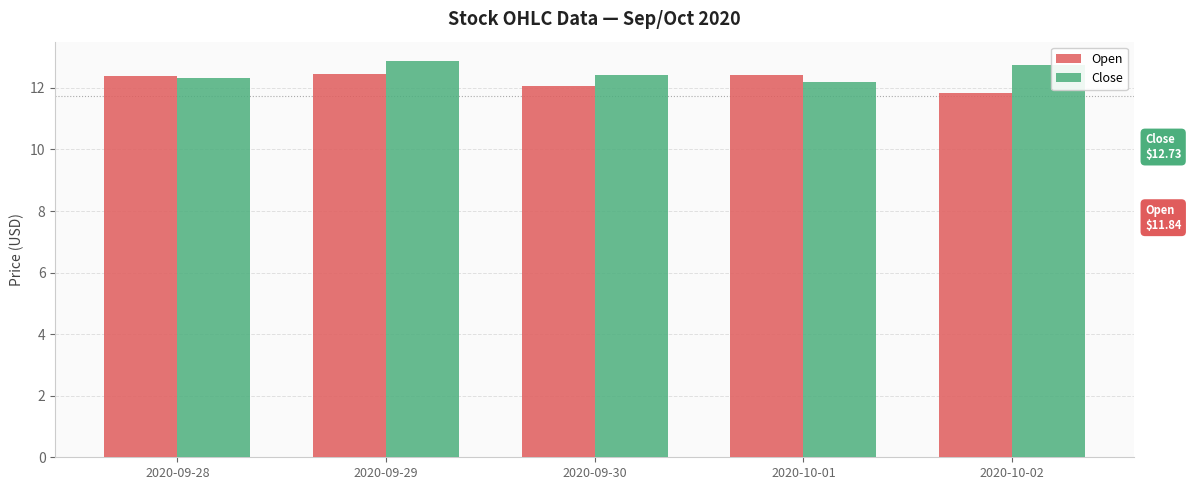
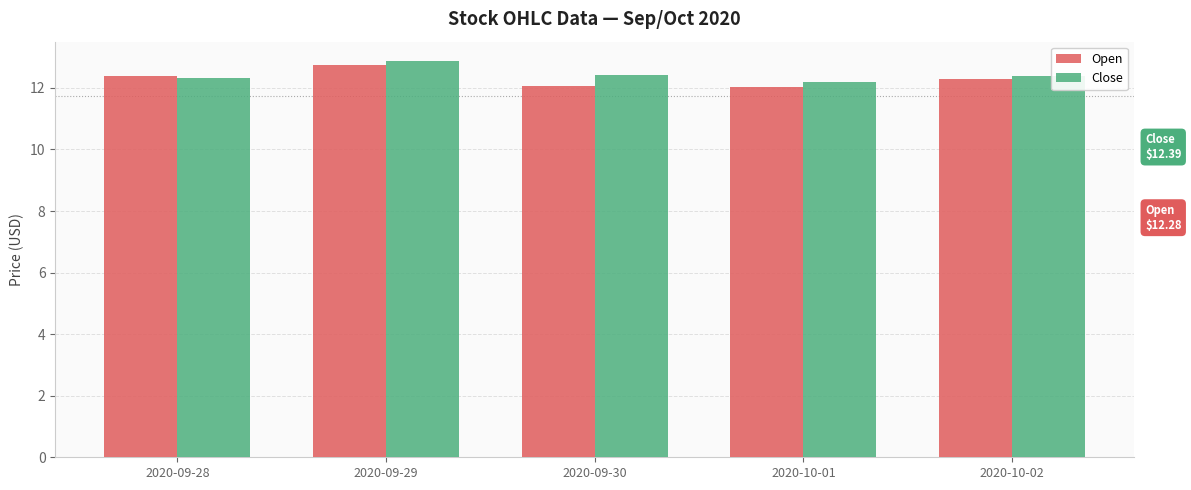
  {
    "Open": {
-     "2020-09-29": "12.4",
-     "2020-10-01": "12.4",
-     "2020-10-02": "$11.84"
+     "2020-09-29": "12.7",
+     "2020-10-01": "12.0",
+     "2020-10-02": "$12.28"
    },
    "Close": {
-     "2020-10-02": "$12.73"
+     "2020-10-02": "$12.39"
    }
  }
